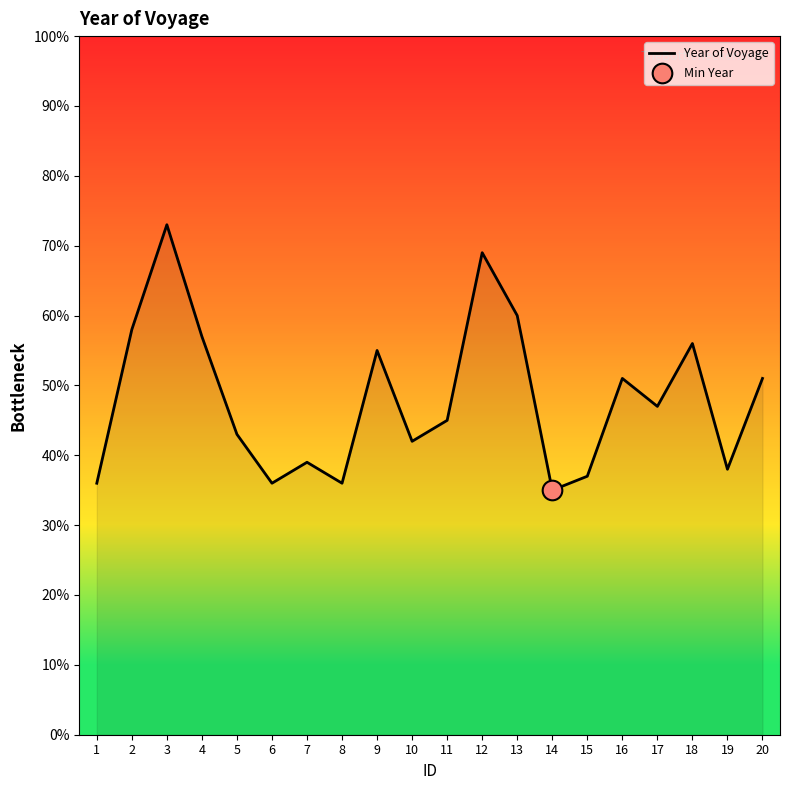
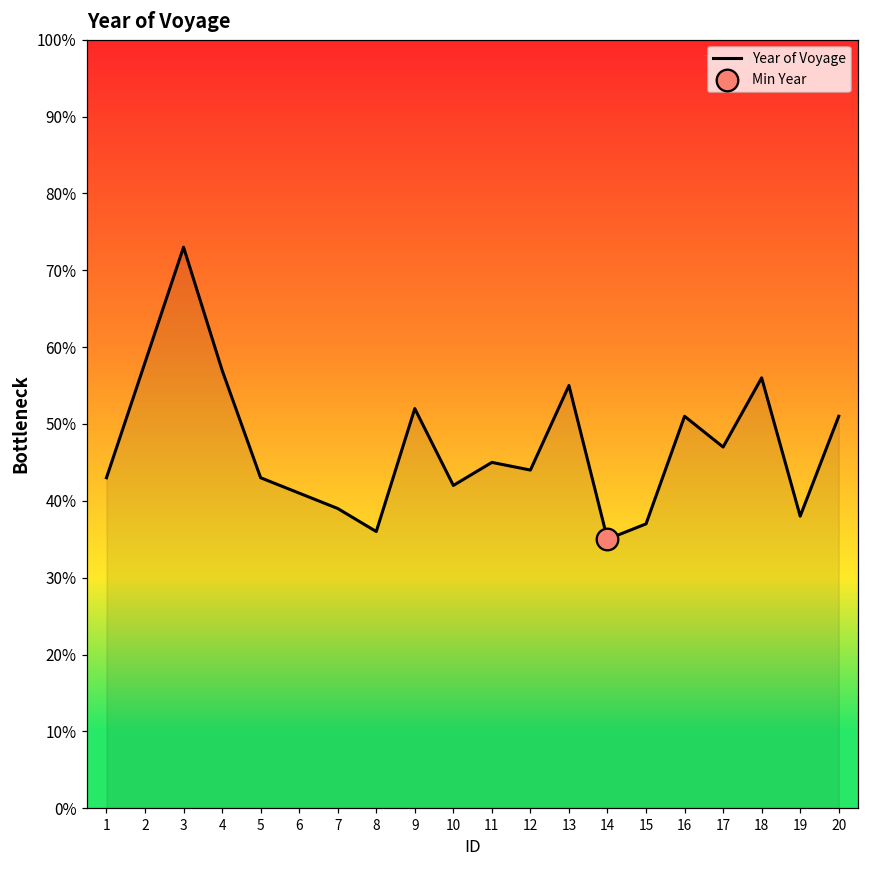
  {
    "Year of Voyage": {
-     "1": "36%",
+     "1": "43%",
      "2": "58%",
      "3": "73%",
      "4": "57%",
      "5": "43%",
-     "6": "36%",
+     "6": "41%",
      "7": "39%",
      "8": "36%",
-     "9": "55%",
+     "9": "52%",
      "10": "42%",
      "11": "45%",
-     "12": "69%",
-     "13": "60%",
+     "12": "44%",
+     "13": "55%",
      "15": "37%",
      "16": "51%",
      "17": "47%",
      "18": "56%",
      "19": "38%",
      "20": "51%"
    }
  }
